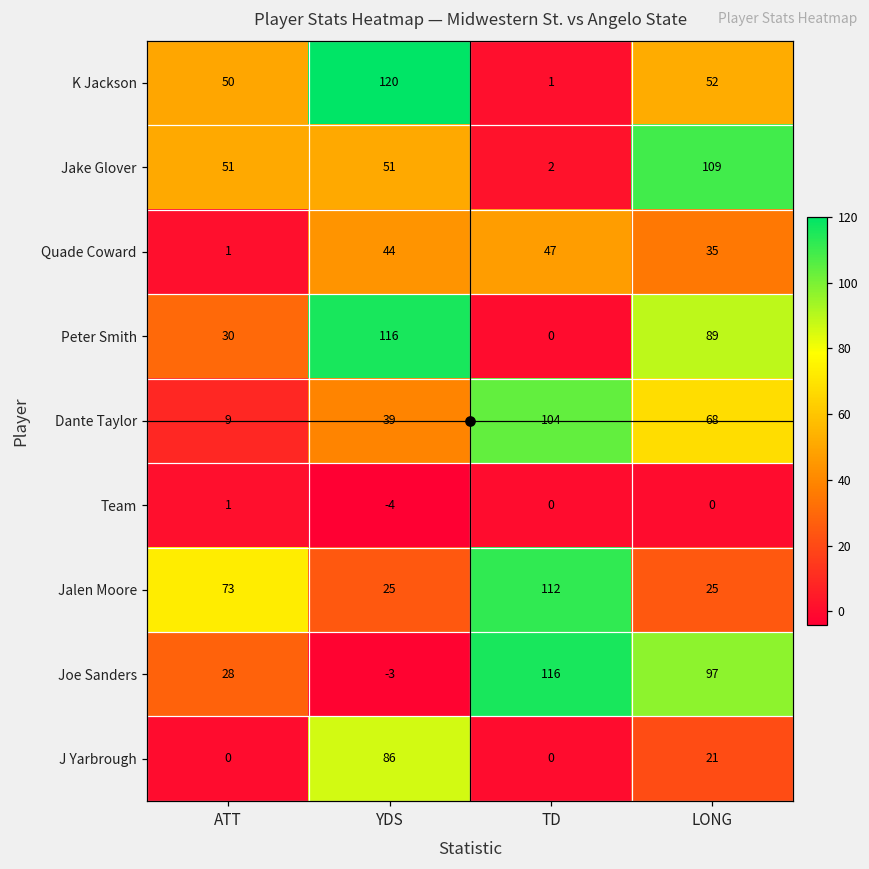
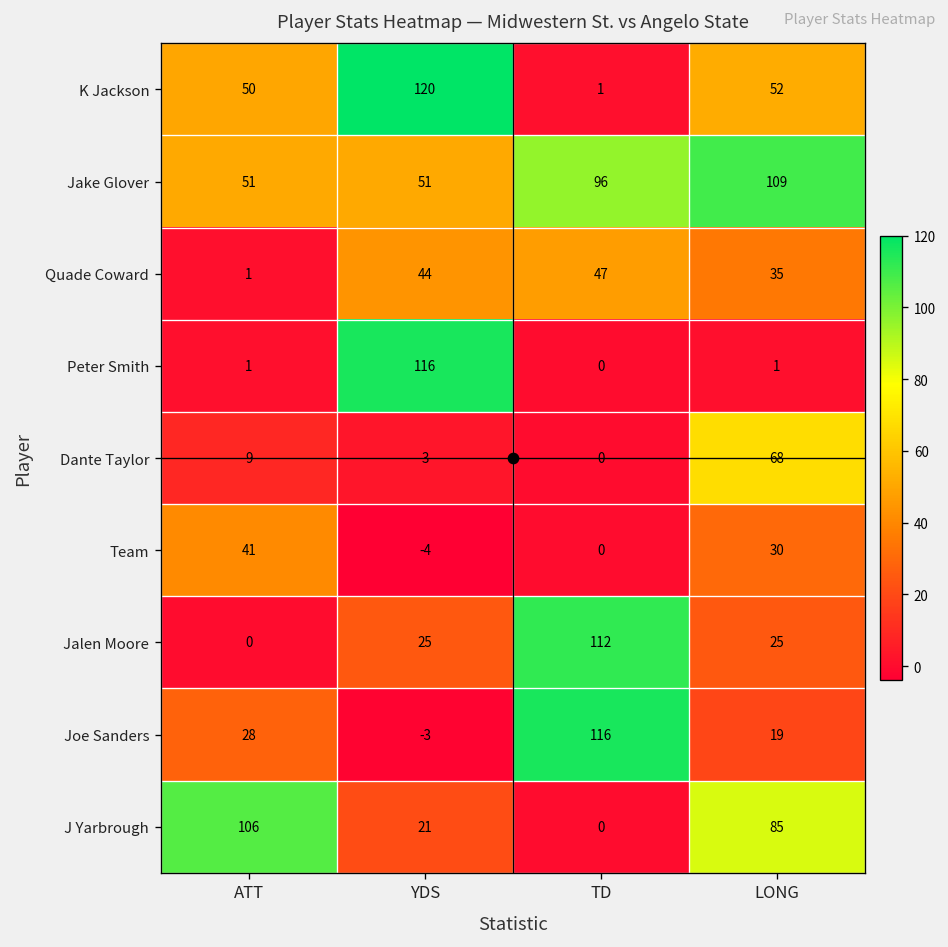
  {
    "K Jackson": {
      "ATT": 50,
      "YDS": 120,
      "TD": 1,
      "LONG": 52
    },
    "Jake Glover": {
      "ATT": 51,
      "YDS": 51,
-     "TD": 2,
+     "TD": 96,
      "LONG": 109
    },
    "Quade Coward": {
      "ATT": 1,
      "YDS": 44,
      "TD": 47,
      "LONG": 35
    },
    "Peter Smith": {
-     "ATT": 30,
+     "ATT": 1,
      "YDS": 116,
      "TD": 0,
-     "LONG": 89
+     "LONG": 1
    },
    "Dante Taylor": {
      "ATT": 9,
-     "YDS": 39,
-     "TD": 104,
+     "YDS": 3,
+     "TD": 0,
      "LONG": 68
    },
    "Team": {
-     "ATT": 1,
+     "ATT": 41,
      "YDS": -4,
      "TD": 0,
-     "LONG": 0
+     "LONG": 30
    },
    "Jalen Moore": {
-     "ATT": 73,
+     "ATT": 0,
      "YDS": 25,
      "TD": 112,
      "LONG": 25
    },
    "Joe Sanders": {
      "ATT": 28,
      "YDS": -3,
      "TD": 116,
-     "LONG": 97
+     "LONG": 19
    },
    "J Yarbrough": {
-     "ATT": 0,
-     "YDS": 86,
+     "ATT": 106,
+     "YDS": 21,
      "TD": 0,
-     "LONG": 21
+     "LONG": 85
    }
  }
